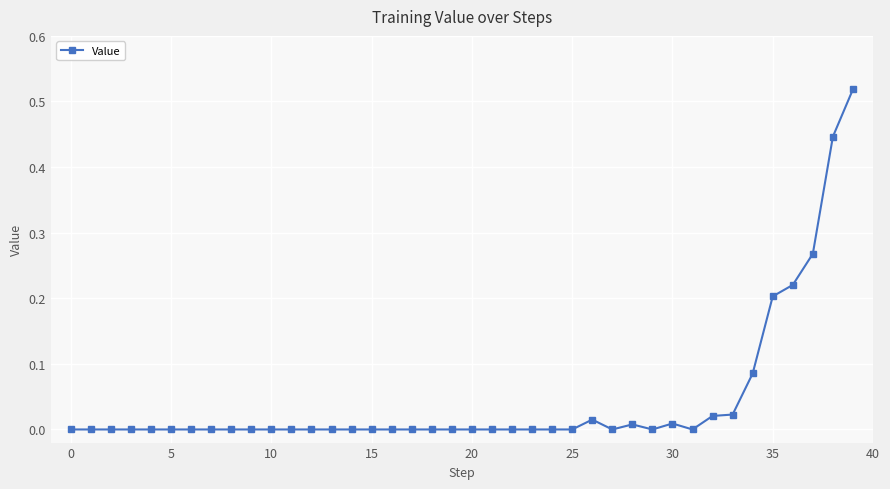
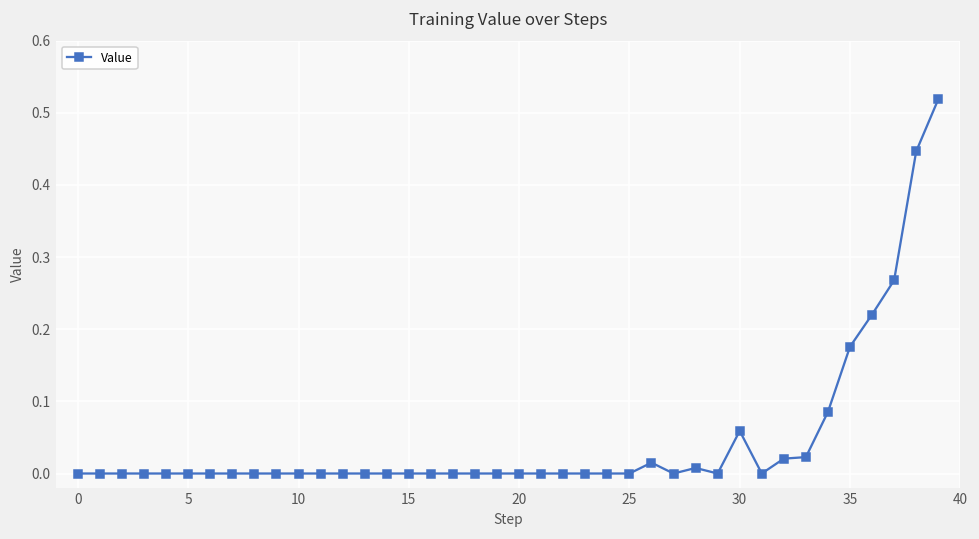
  {
    "0": 0.00,
    "5": 0.00,
    "10": 0.00,
    "15": 0.00,
    "20": 0.00,
    "25": 0.00,
-   "30": 0.01,
-   "35": 0.20
+   "30": 0.06,
+   "35": 0.18
  }
